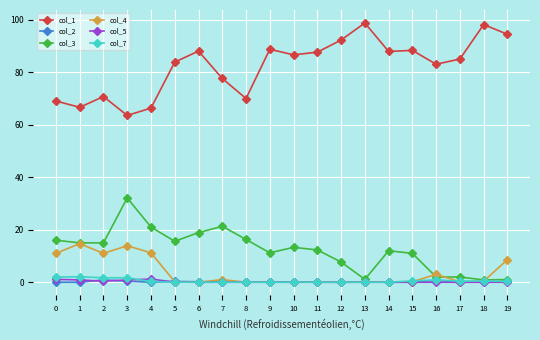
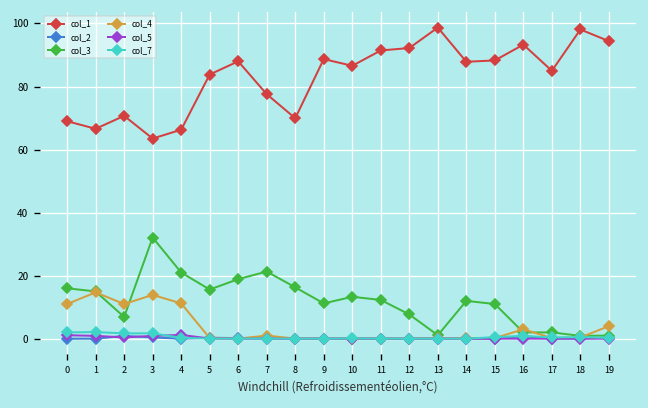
  {
    "col_1": {
      "0": 69,
      "1": 67,
      "2": 71,
      "3": 64,
      "4": 66,
      "5": 84,
      "6": 88,
      "7": 78,
      "8": 70,
      "9": 89,
      "10": 87,
-     "11": 88,
+     "11": 91,
      "12": 92,
      "13": 99,
      "14": 88,
      "15": 88,
-     "16": 83,
+     "16": 93,
      "17": 85,
      "18": 98,
      "19": 94
    },
    "col_2": {
      "0": 0
    },
    "col_3": {
      "0": 16,
-     "2": 15,
+     "2": 7,
      "3": 32,
      "4": 21,
      "5": 16,
      "6": 19,
      "7": 21,
      "8": 16,
      "9": 11,
      "10": 13,
      "11": 12,
      "12": 8,
      "13": 1,
      "14": 12,
      "15": 11,
      "16": 2,
      "17": 2
    },
    "col_4": {
      "0": 11,
      "2": 11,
      "3": 14,
      "4": 11,
      "16": 3,
-     "19": 9
+     "19": 4
    },
    "col_7": {
      "1": 2
    }
  }
